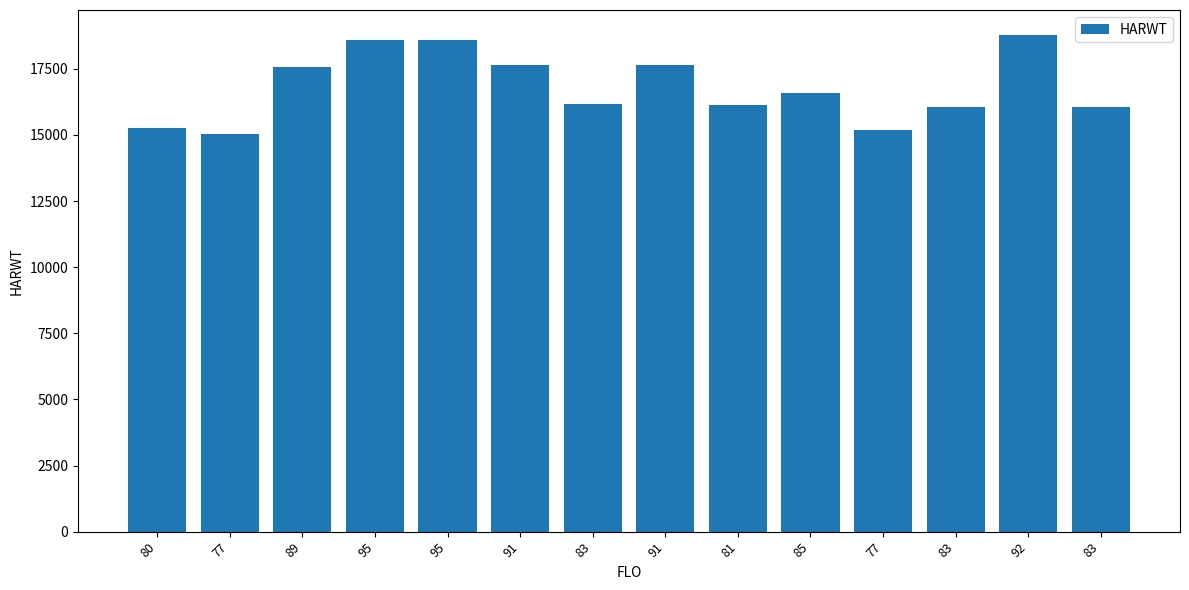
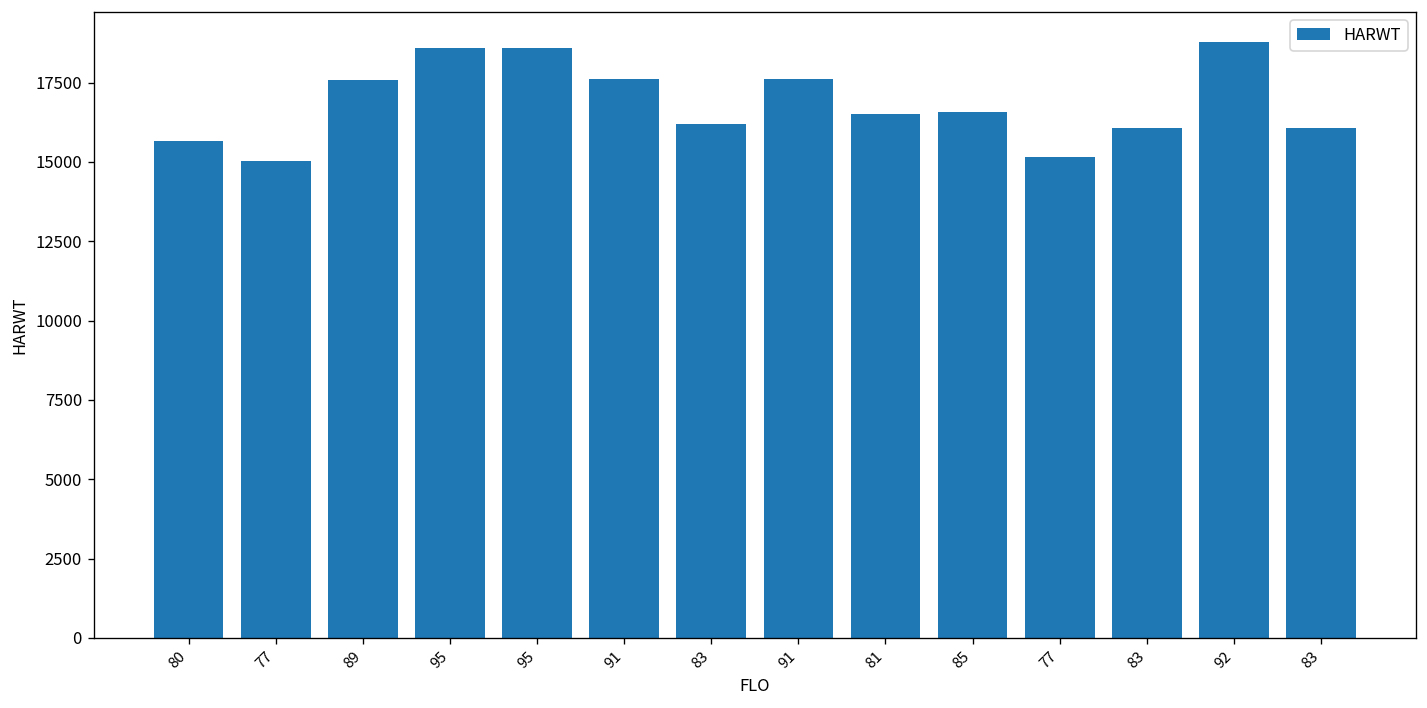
  {
-   "80": 15300,
+   "80": 15700,
    "89": 17600,
-   "81": 16100,
+   "81": 16500,
    "85": 16600,
    "92": 18800
  }
